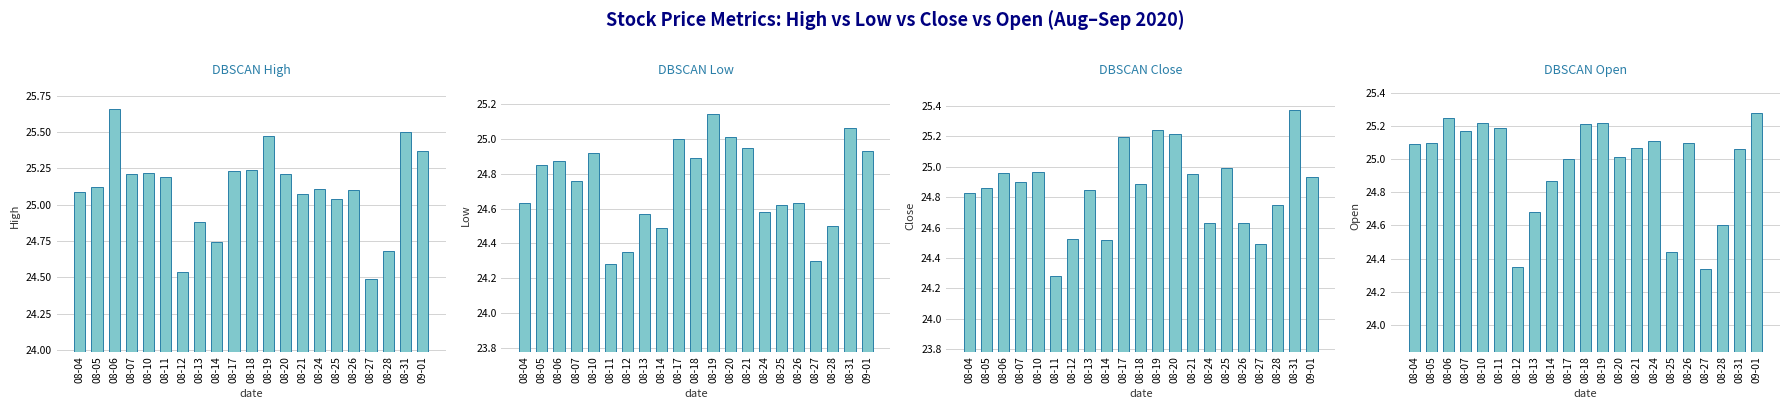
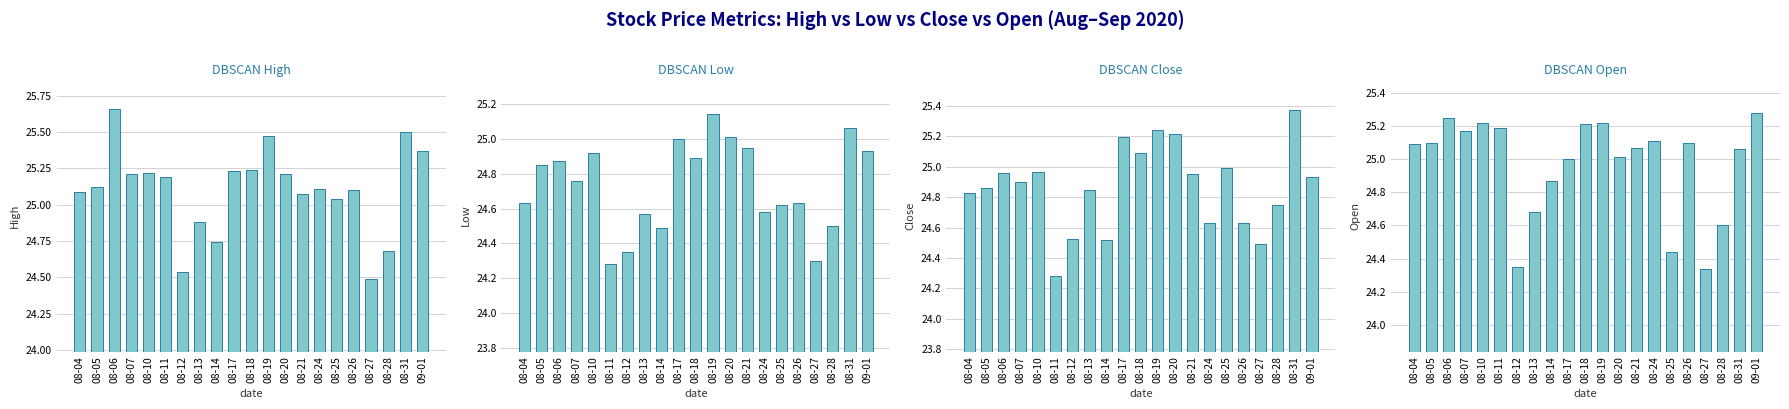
  {
    "DBSCAN High": {
      "08-04": 25.09,
      "08-05": 25.12,
      "08-06": 25.66,
      "08-07": 25.21,
      "08-10": 25.22,
      "08-11": 25.19,
      "08-12": 24.54,
      "08-13": 24.88,
      "08-14": 24.74,
      "08-17": 25.23,
      "08-18": 25.24,
      "08-19": 25.47,
      "08-20": 25.21,
      "08-21": 25.07,
      "08-24": 25.11,
      "08-25": 25.04,
      "08-26": 25.10,
      "08-27": 24.49,
      "08-28": 24.68,
      "08-31": 25.50,
      "09-01": 25.37
    },
    "DBSCAN Low": {
      "08-04": 24.63,
      "08-05": 24.85,
      "08-06": 24.87,
      "08-07": 24.76,
      "08-10": 24.92,
      "08-11": 24.28,
      "08-12": 24.35,
      "08-13": 24.57,
      "08-14": 24.49,
      "08-17": 25.00,
      "08-18": 24.89,
      "08-19": 25.14,
      "08-20": 25.01,
      "08-21": 24.95,
      "08-24": 24.58,
      "08-25": 24.62,
      "08-26": 24.63,
      "08-27": 24.30,
      "08-28": 24.50,
      "08-31": 25.06,
      "09-01": 24.93
    },
    "DBSCAN Close": {
      "08-04": 24.83,
      "08-05": 24.86,
      "08-06": 24.96,
      "08-07": 24.90,
      "08-10": 24.96,
      "08-11": 24.29,
      "08-12": 24.52,
      "08-13": 24.85,
      "08-14": 24.52,
      "08-17": 25.20,
-     "08-18": 24.89,
+     "08-18": 25.09,
      "08-19": 25.24,
      "08-20": 25.21,
      "08-21": 24.95,
      "08-24": 24.63,
      "08-25": 24.99,
      "08-26": 24.63,
      "08-27": 24.49,
      "08-28": 24.75,
      "08-31": 25.37,
      "09-01": 24.93
    },
    "DBSCAN Open": {
      "08-04": 25.09,
      "08-05": 25.10,
      "08-06": 25.25,
      "08-07": 25.17,
      "08-10": 25.22,
      "08-11": 25.19,
      "08-12": 24.35,
      "08-13": 24.68,
      "08-14": 24.87,
      "08-17": 25.00,
      "08-18": 25.21,
      "08-19": 25.22,
      "08-20": 25.01,
      "08-21": 25.07,
      "08-24": 25.11,
      "08-25": 24.44,
      "08-26": 25.10,
      "08-27": 24.34,
      "08-28": 24.60,
      "08-31": 25.06,
      "09-01": 25.28
    }
  }
